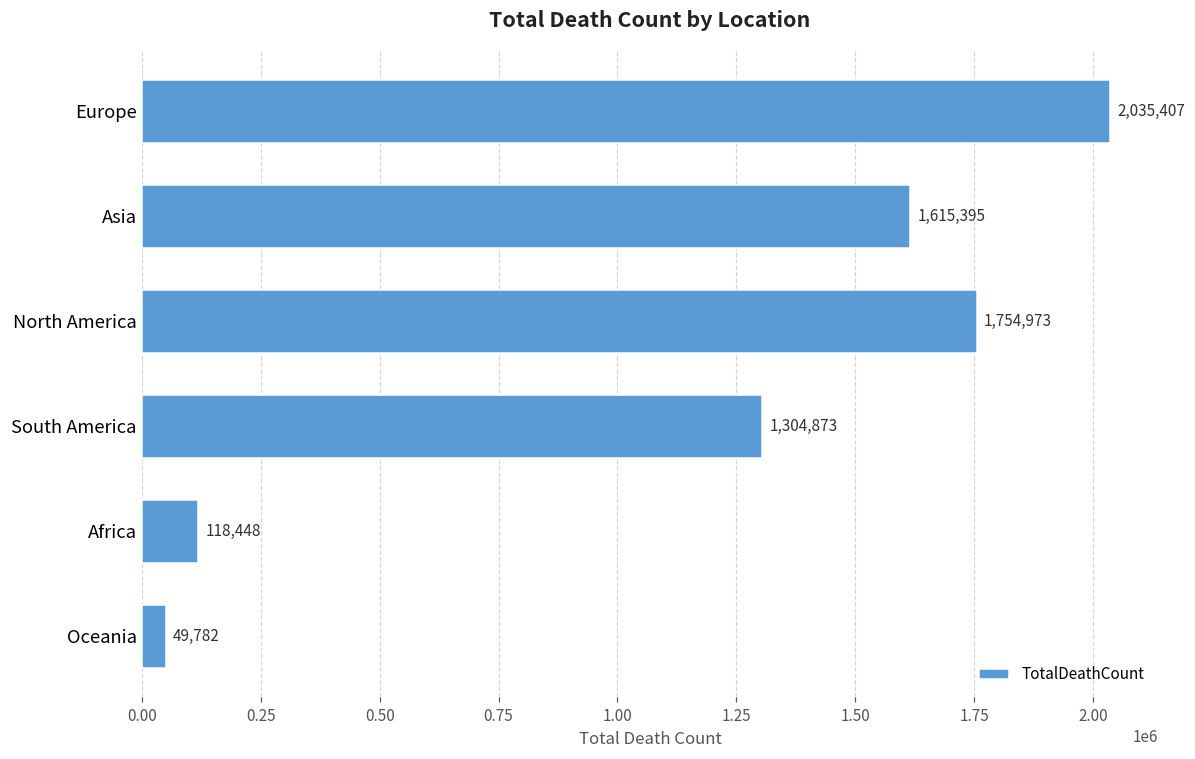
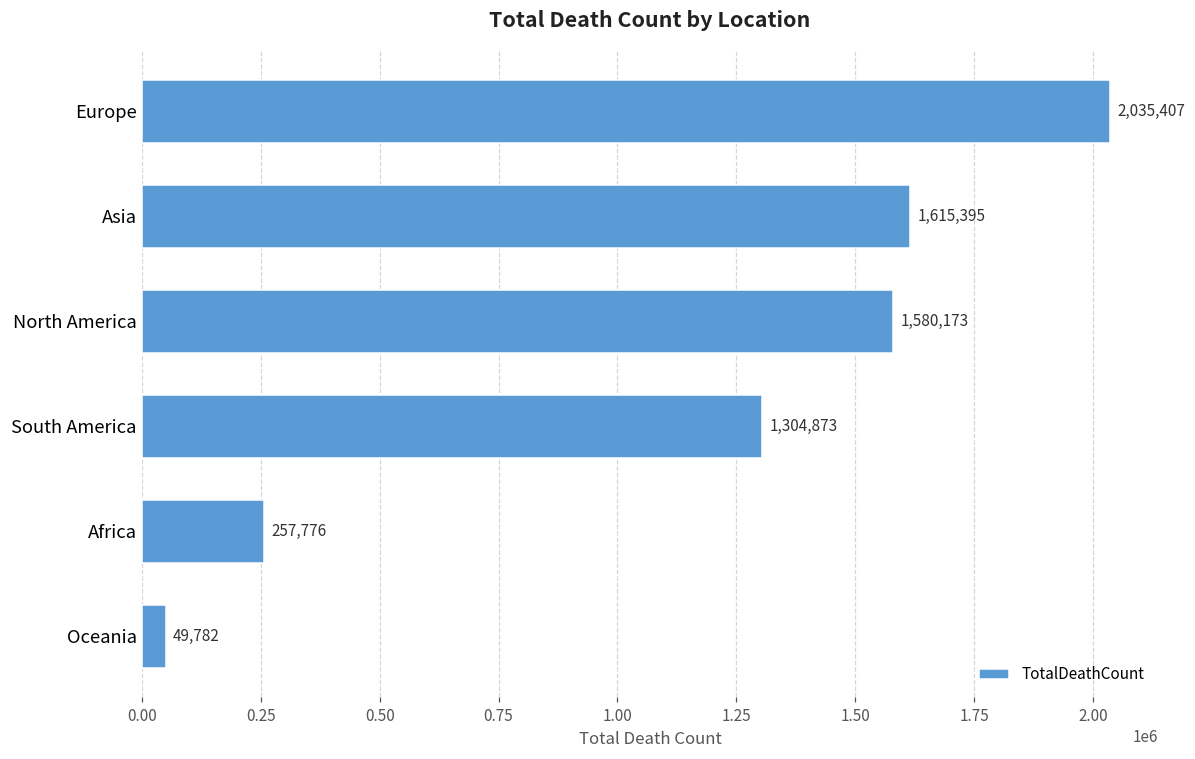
  {
    "Europe": "2,035,407",
    "Asia": "1,615,395",
-   "North America": "1,754,973",
+   "North America": "1,580,173",
    "South America": "1,304,873",
-   "Africa": "118,448",
+   "Africa": "257,776",
    "Oceania": "49,782"
  }
